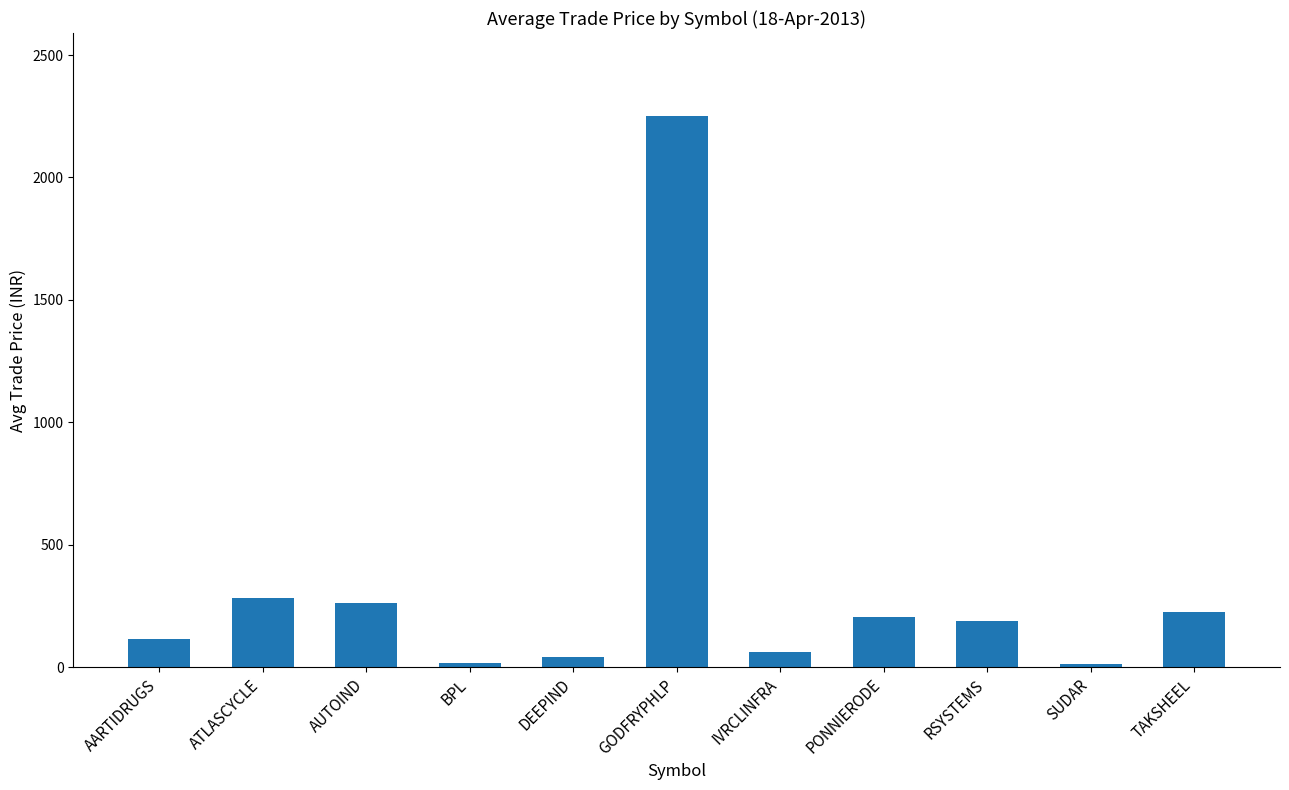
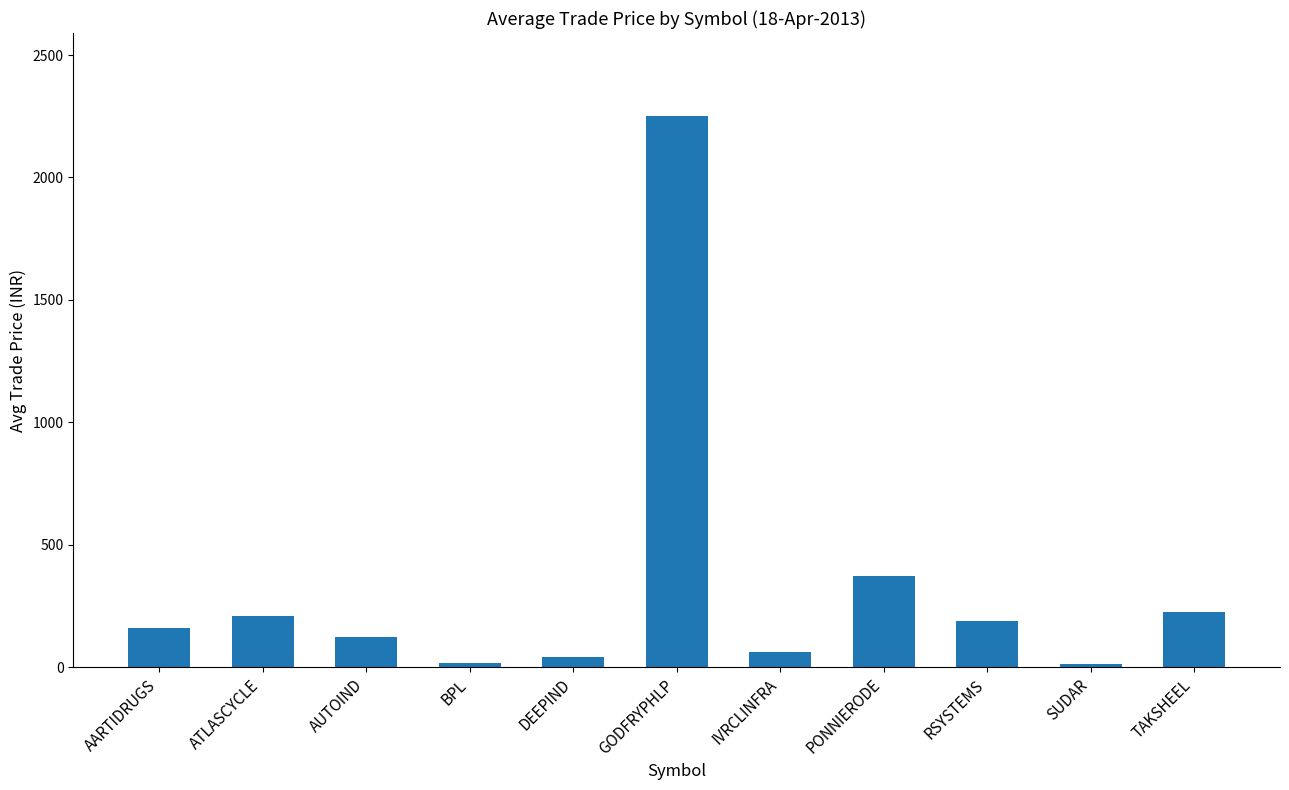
  {
-   "AARTIDRUGS": 110,
-   "ATLASCYCLE": 280,
-   "AUTOIND": 260,
+   "AARTIDRUGS": 160,
+   "ATLASCYCLE": 210,
+   "AUTOIND": 120,
    "BPL": 20,
    "DEEPIND": 40,
    "GODFRYPHLP": 2250,
    "IVRCLINFRA": 60,
-   "PONNIERODE": 200,
+   "PONNIERODE": 370,
    "RSYSTEMS": 190,
    "SUDAR": 10,
    "TAKSHEEL": 230
  }
